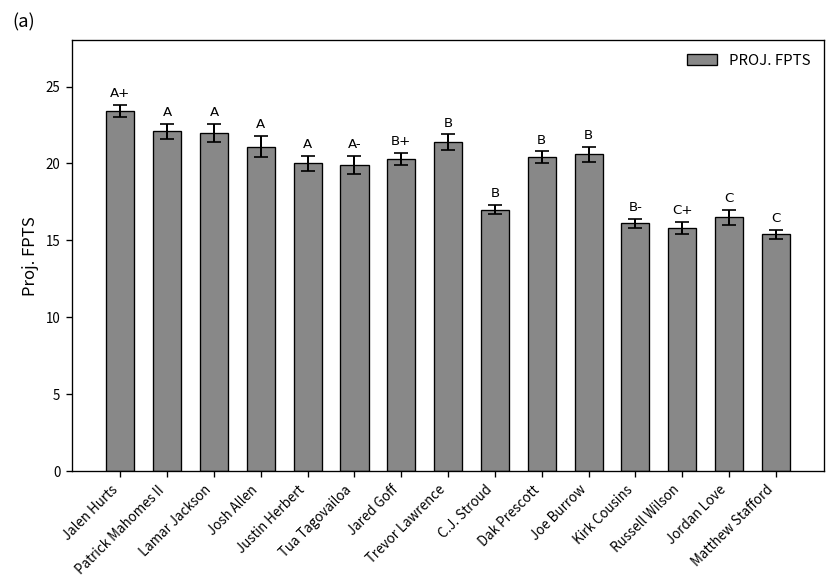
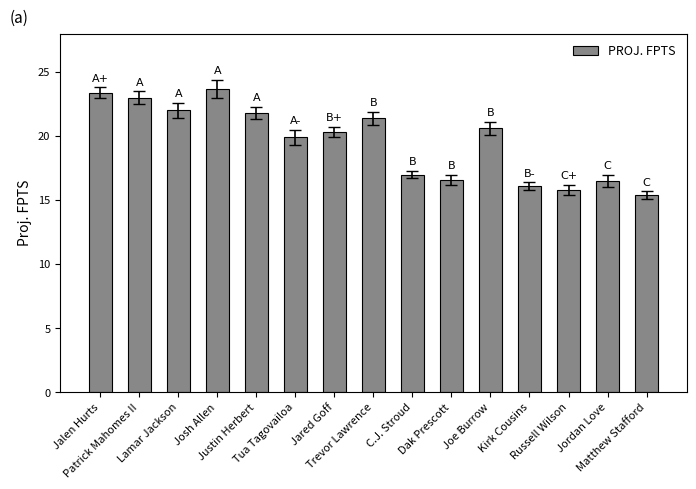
  {
    "PROJ. FPTS": {
      "Jalen Hurts": 23.4,
-     "Patrick Mahomes II": 22.1,
+     "Patrick Mahomes II": 23.0,
      "Lamar Jackson": 22.0,
-     "Josh Allen": 21.1,
-     "Justin Herbert": 20.0,
+     "Josh Allen": 23.7,
+     "Justin Herbert": 21.8,
      "Tua Tagovailoa": 19.9,
      "Jared Goff": 20.3,
      "Trevor Lawrence": 21.4,
      "C.J. Stroud": 17.0,
-     "Dak Prescott": 20.4,
+     "Dak Prescott": 16.6,
      "Joe Burrow": 20.6,
      "Kirk Cousins": 16.1,
      "Russell Wilson": 15.8,
      "Jordan Love": 16.5,
      "Matthew Stafford": 15.4
    }
  }
